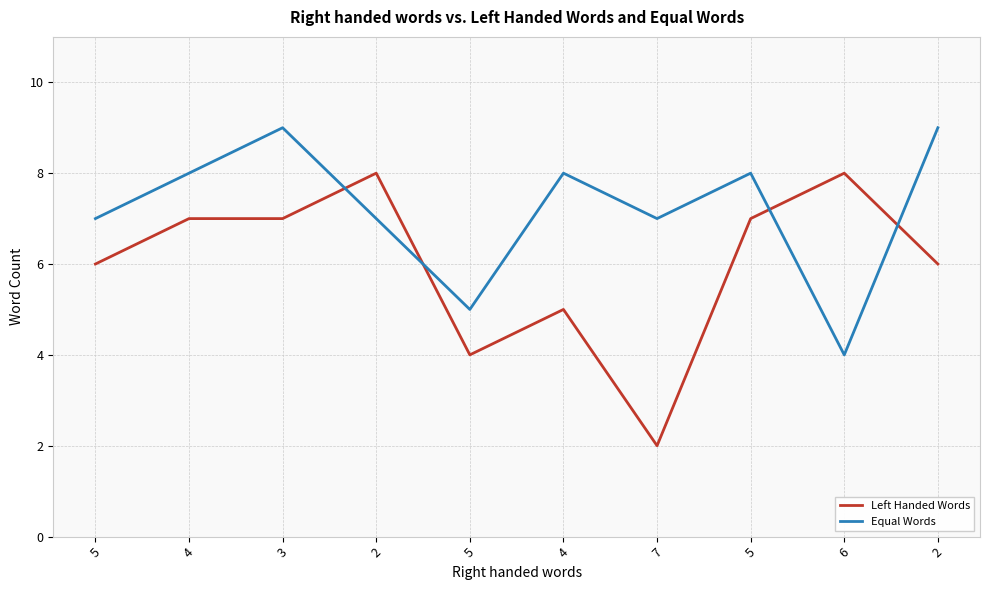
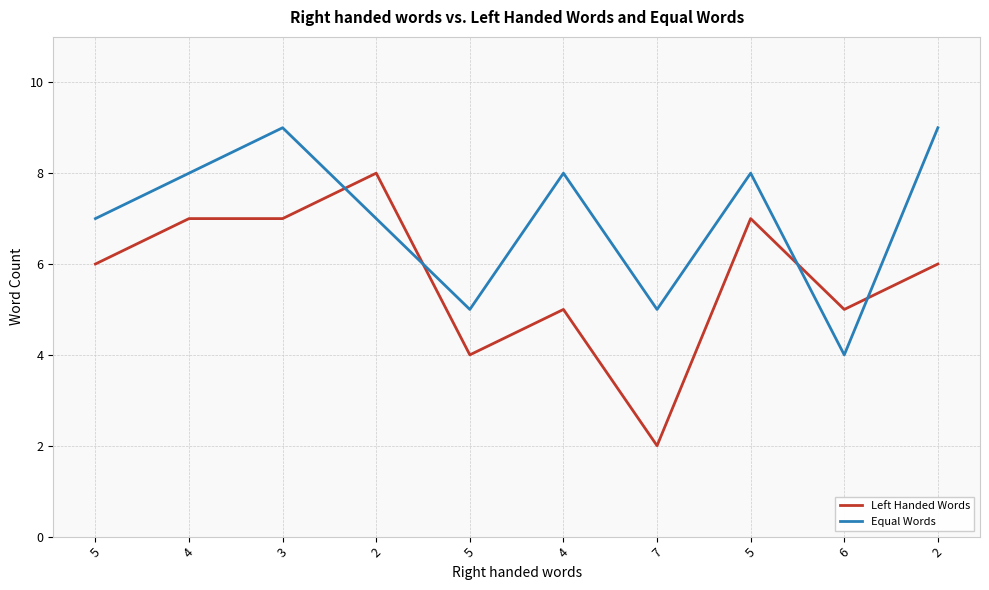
  {
    "Left Handed Words": {
      "3": 7,
      "7": 2,
-     "6": 8
+     "6": 5
    },
    "Equal Words": {
      "3": 9,
-     "7": 7,
+     "7": 5,
      "6": 4
    }
  }
